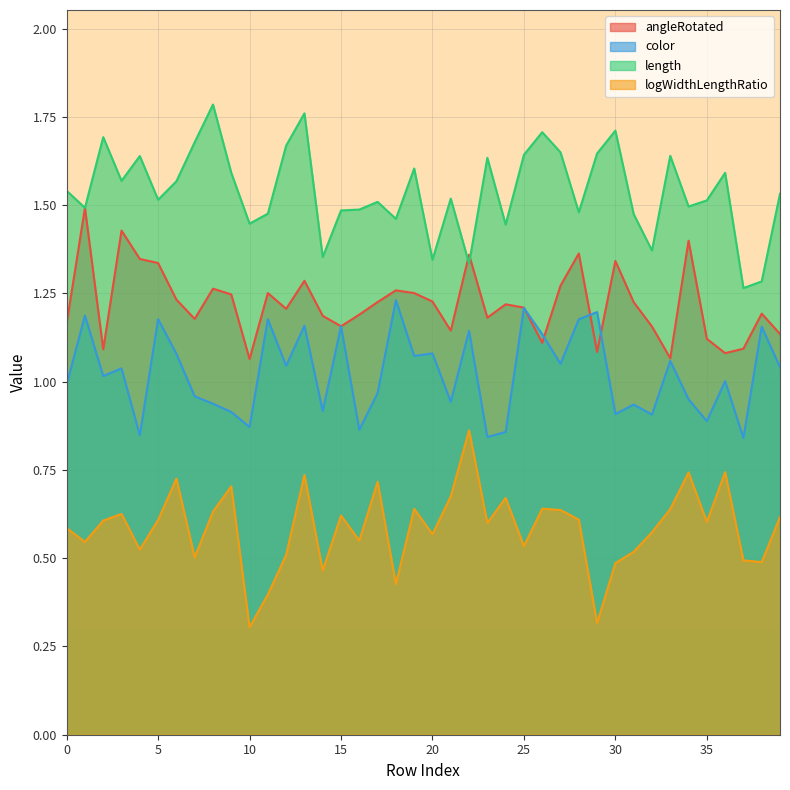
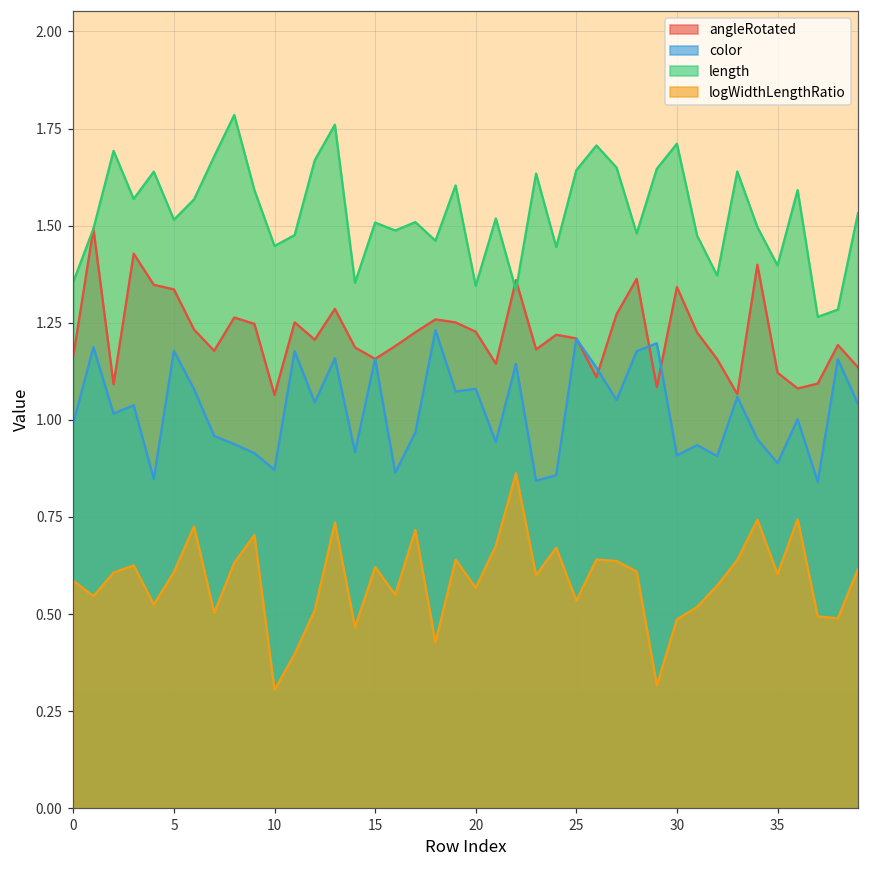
  {
    "angleRotated": {
      "0": 1.16,
      "5": 1.34,
      "10": 1.06,
      "20": 1.23,
      "30": 1.34,
      "35": 1.12
    },
    "color": {
      "0": 0.99,
      "5": 1.18,
      "10": 0.87,
      "20": 1.08,
      "30": 0.91,
      "35": 0.89
    },
    "length": {
-     "0": 1.54,
+     "0": 1.36,
      "5": 1.52,
      "10": 1.45,
-     "15": 1.49,
+     "15": 1.51,
      "20": 1.35,
      "25": 1.64,
      "30": 1.71,
-     "35": 1.51
+     "35": 1.40
    },
    "logWidthLengthRatio": {
      "0": 0.59,
      "5": 0.61,
      "10": 0.30,
      "15": 0.62,
      "20": 0.57,
      "25": 0.53,
      "30": 0.49,
      "35": 0.60
    }
  }
